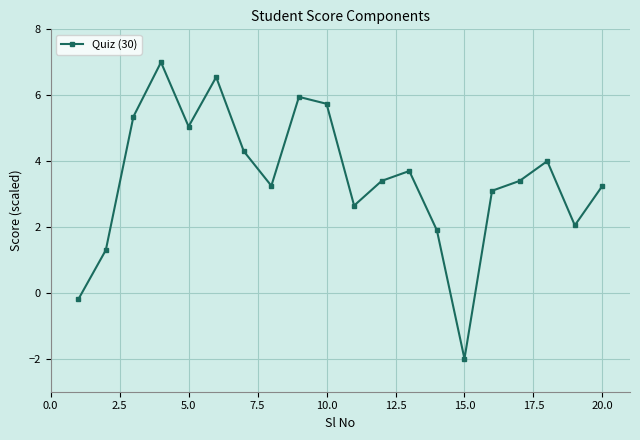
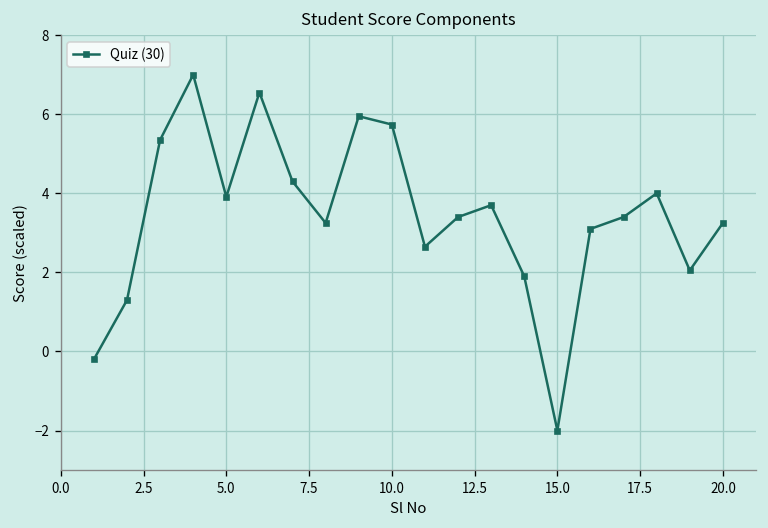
  {
-   "5.0": 5.1,
+   "5.0": 3.9,
    "10.0": 5.7,
    "15.0": -2.0,
    "20.0": 3.3
  }
